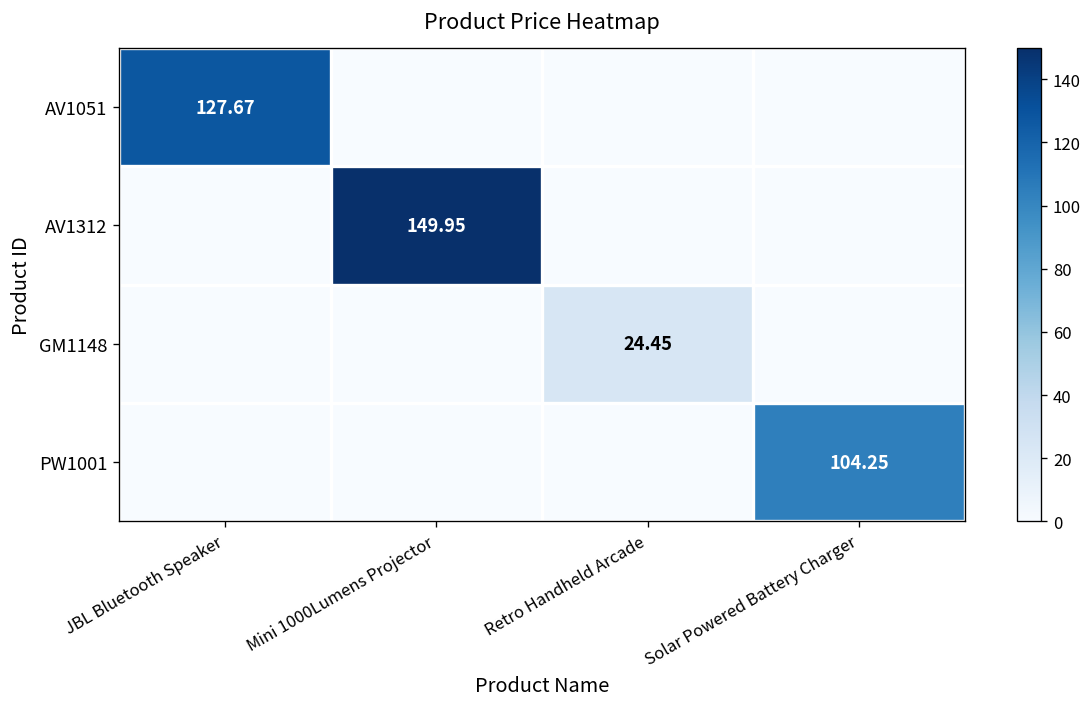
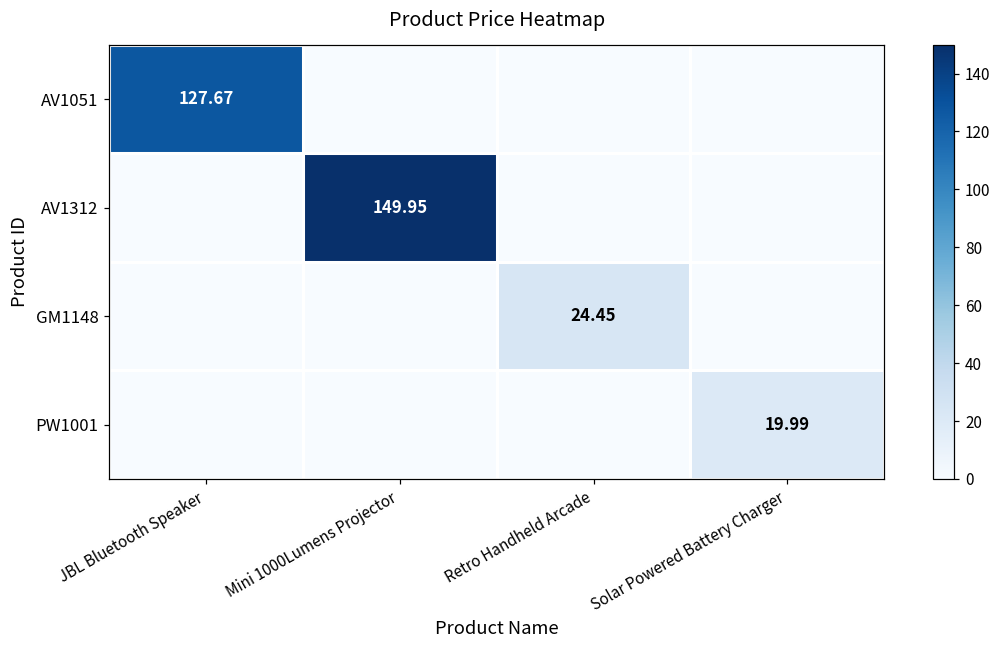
  {
    "AV1051": {
      "JBL Bluetooth Speaker": 127.67
    },
    "AV1312": {
      "Mini 1000Lumens Projector": 149.95
    },
    "GM1148": {
      "Retro Handheld Arcade": 24.45
    },
    "PW1001": {
-     "Solar Powered Battery Charger": 104.25
+     "Solar Powered Battery Charger": 19.99
    }
  }
